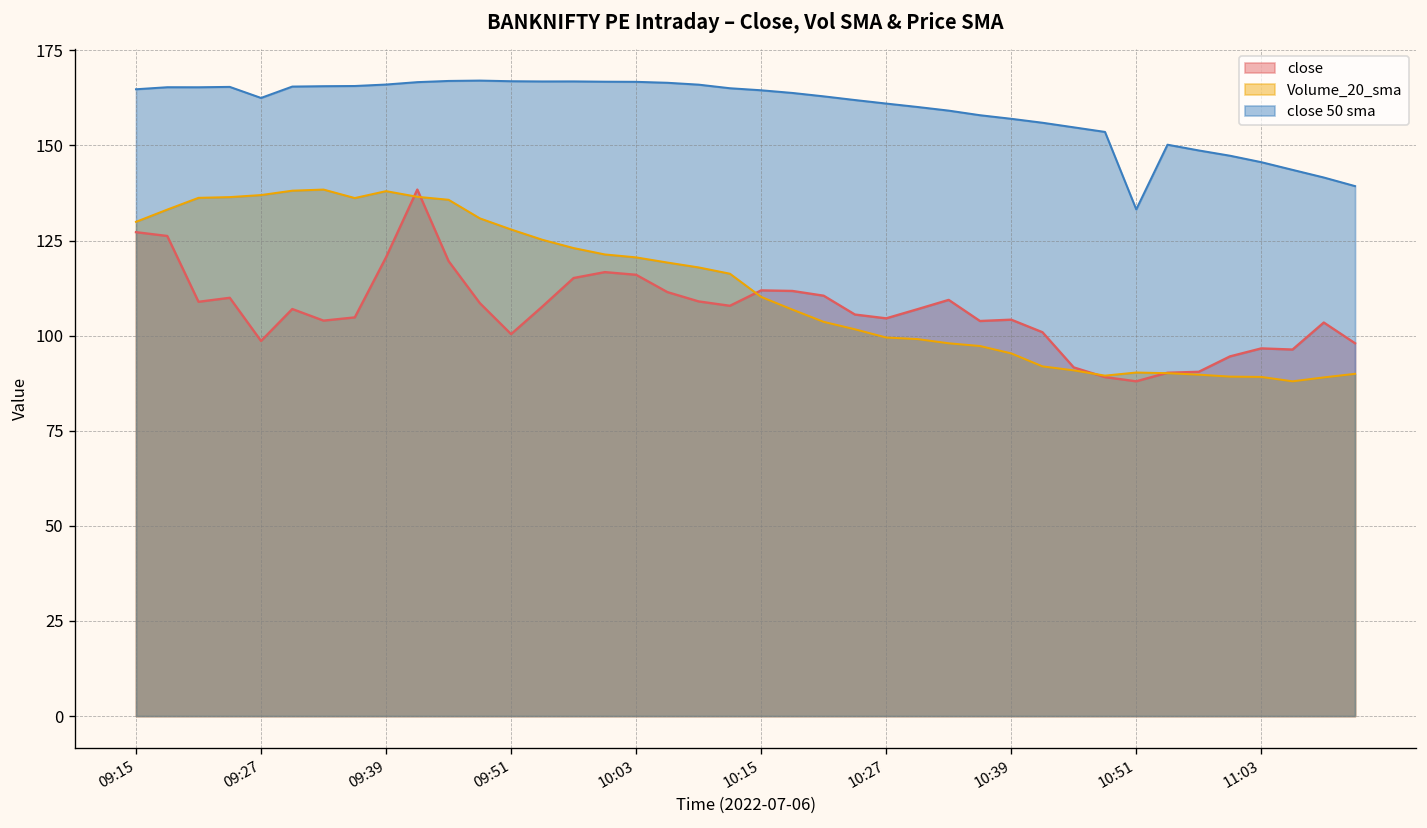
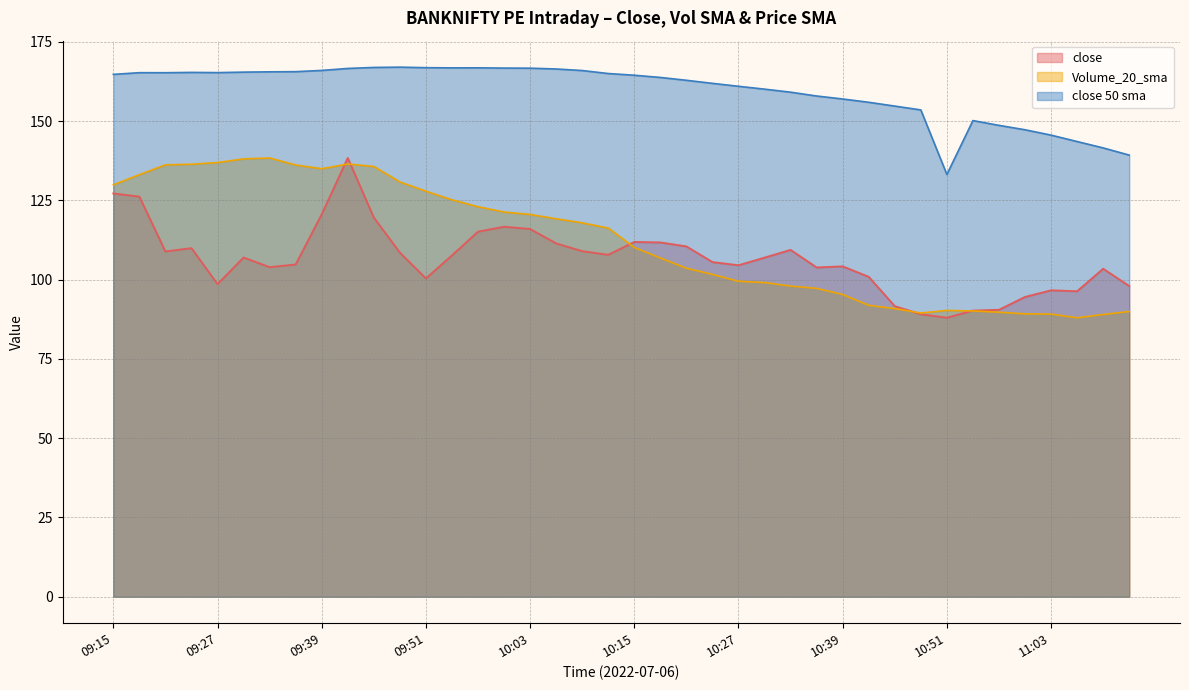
  {
    "close": {
      "09:15": 127,
      "09:27": 99,
      "09:39": 121,
      "09:51": 100,
      "10:03": 116,
      "10:15": 112,
      "10:27": 105,
      "10:39": 104,
      "10:51": 88,
      "11:03": 97
    },
    "Volume_20_sma": {
      "09:15": 130,
      "09:27": 137,
-     "09:39": 138,
+     "09:39": 135,
      "09:51": 128,
      "10:03": 121,
      "10:15": 110,
      "10:27": 100,
      "10:39": 95,
      "10:51": 90,
      "11:03": 89
    },
    "close 50 sma": {
      "09:15": 165,
-     "09:27": 162,
+     "09:27": 165,
      "09:39": 166,
      "09:51": 167,
      "10:03": 167,
      "10:15": 164,
      "10:27": 161,
      "10:39": 157,
      "10:51": 133,
      "11:03": 146
    }
  }
